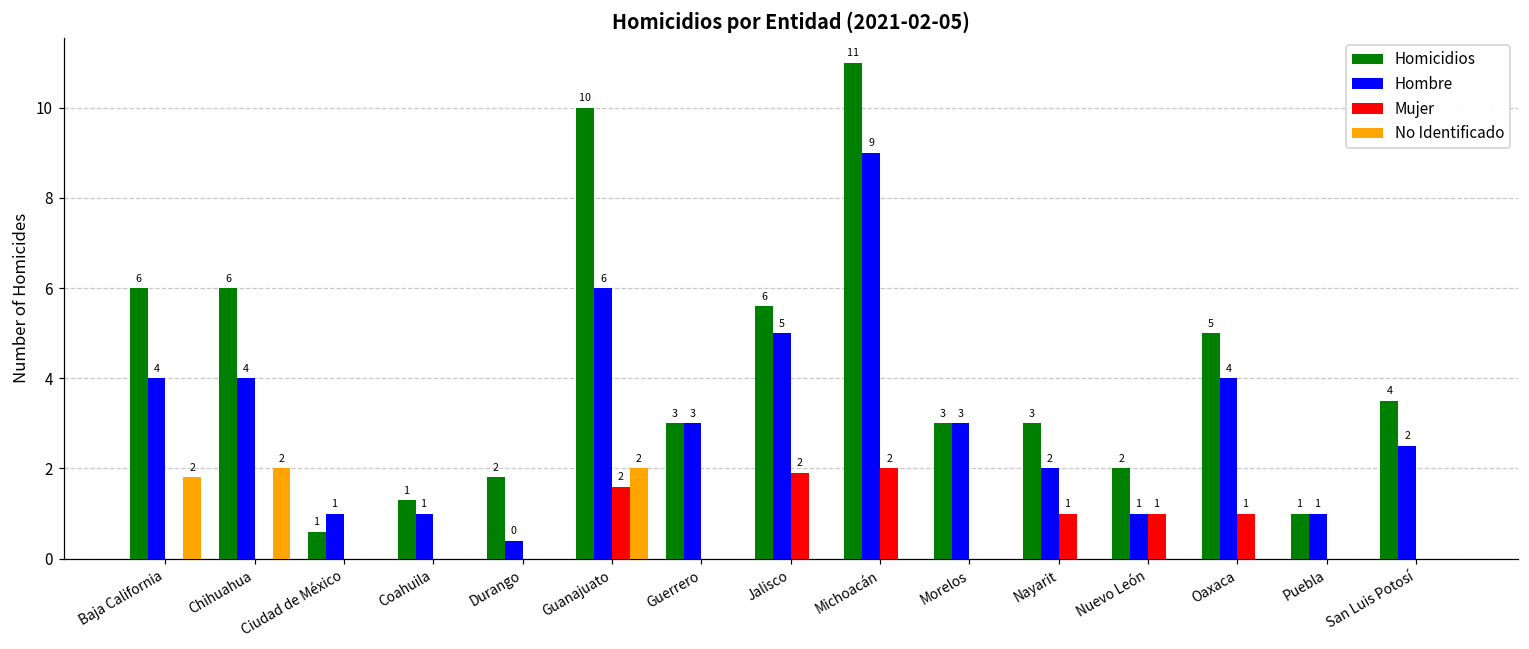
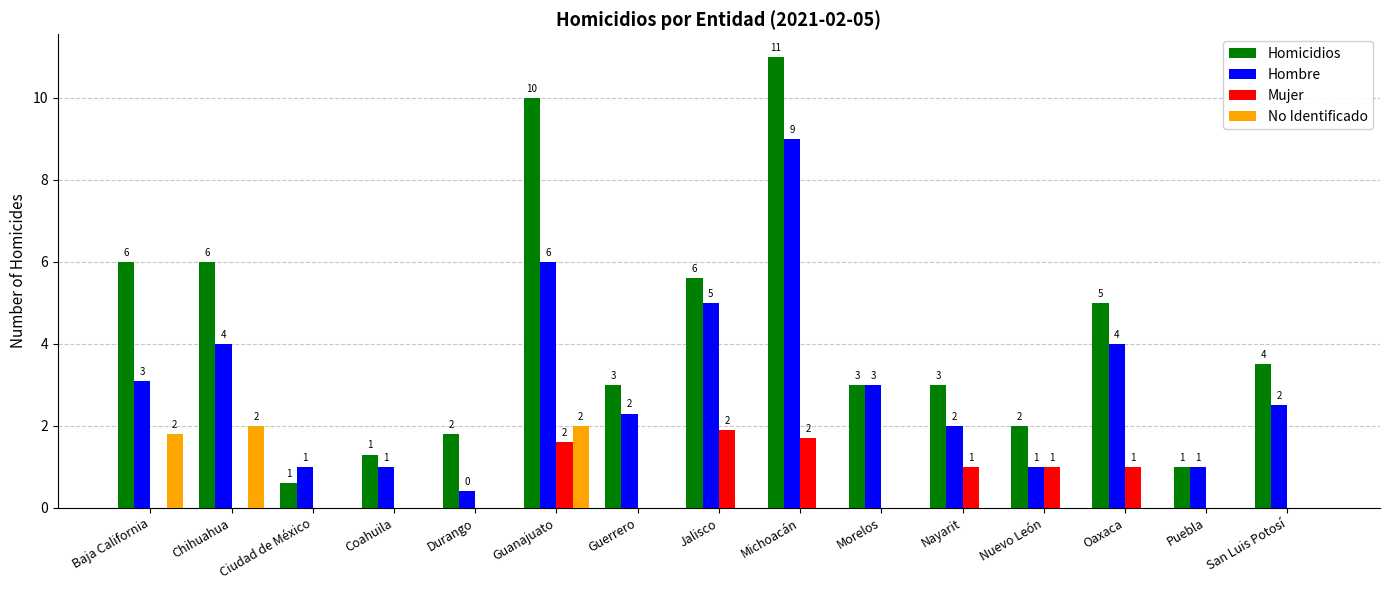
  {
    "Homicidios": {
      "Baja California": 6,
      "Chihuahua": 6,
      "Ciudad de México": 1,
      "Coahuila": 1,
      "Durango": 2,
      "Guanajuato": 10,
      "Guerrero": 3,
      "Jalisco": 6,
      "Michoacán": 11,
      "Morelos": 3,
      "Nayarit": 3,
      "Nuevo León": 2,
      "Oaxaca": 5,
      "Puebla": 1,
      "San Luis Potosí": 4
    },
    "Hombre": {
-     "Baja California": 4,
+     "Baja California": 3,
      "Chihuahua": 4,
      "Ciudad de México": 1,
      "Coahuila": 1,
      "Durango": 0,
      "Guanajuato": 6,
-     "Guerrero": 3,
+     "Guerrero": 2,
      "Jalisco": 5,
      "Michoacán": 9,
      "Morelos": 3,
      "Nayarit": 2,
      "Nuevo León": 1,
      "Oaxaca": 4,
      "Puebla": 1,
      "San Luis Potosí": 2
    },
    "Mujer": {
      "Baja California": 0.0,
      "Chihuahua": 0.0,
      "Ciudad de México": 0.0,
      "Coahuila": 0.0,
      "Guerrero": 0.0,
-     "Michoacán": 2.0,
+     "Michoacán": 1.7,
      "Morelos": 0.0,
      "Puebla": 0.0,
      "San Luis Potosí": 0.0
    },
    "No Identificado": {
      "Baja California": 2,
      "Chihuahua": 2,
      "Guanajuato": 2
    }
  }
